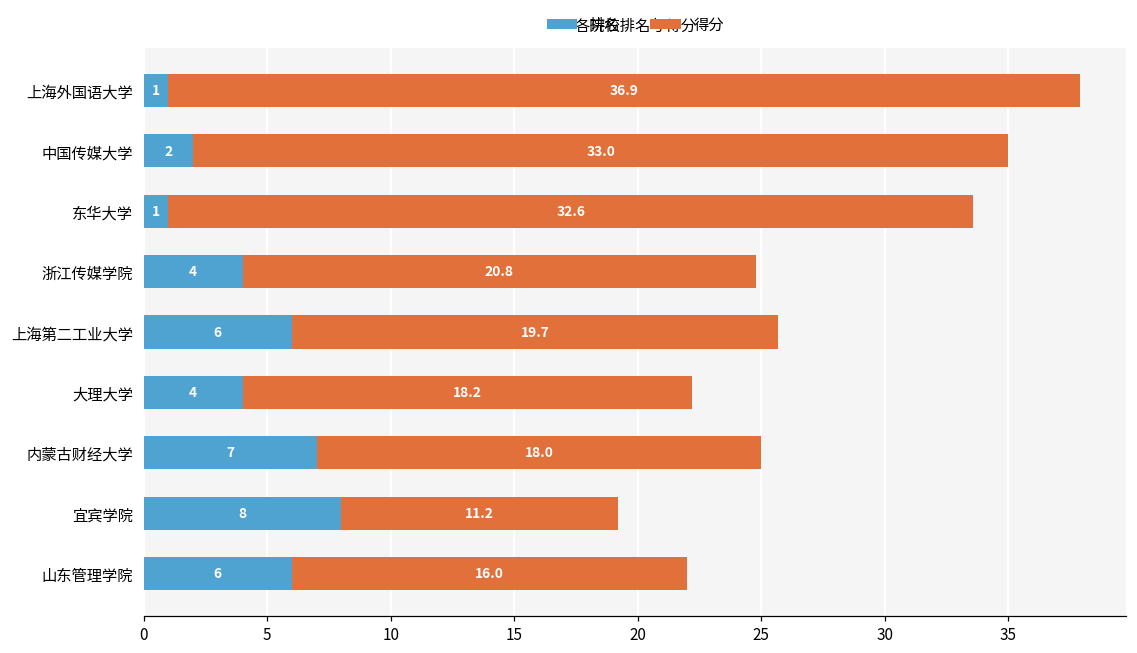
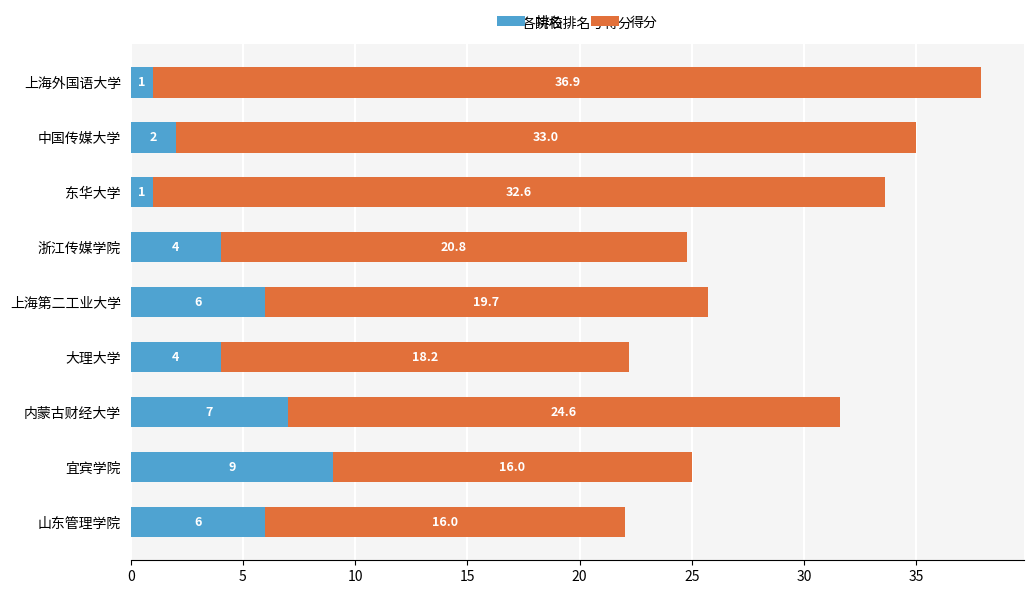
  {
    "排名": {
      "上海外国语大学": 1,
      "中国传媒大学": 2,
      "东华大学": 1,
      "浙江传媒学院": 4,
      "上海第二工业大学": 6,
      "大理大学": 4,
      "内蒙古财经大学": 7,
-     "宜宾学院": 8,
+     "宜宾学院": 9,
      "山东管理学院": 6
    },
    "得分": {
      "上海外国语大学": 36.9,
      "中国传媒大学": 33.0,
      "东华大学": 32.6,
      "浙江传媒学院": 20.8,
      "上海第二工业大学": 19.7,
      "大理大学": 18.2,
-     "内蒙古财经大学": 18.0,
-     "宜宾学院": 11.2,
+     "内蒙古财经大学": 24.6,
+     "宜宾学院": 16.0,
      "山东管理学院": 16.0
    }
  }
